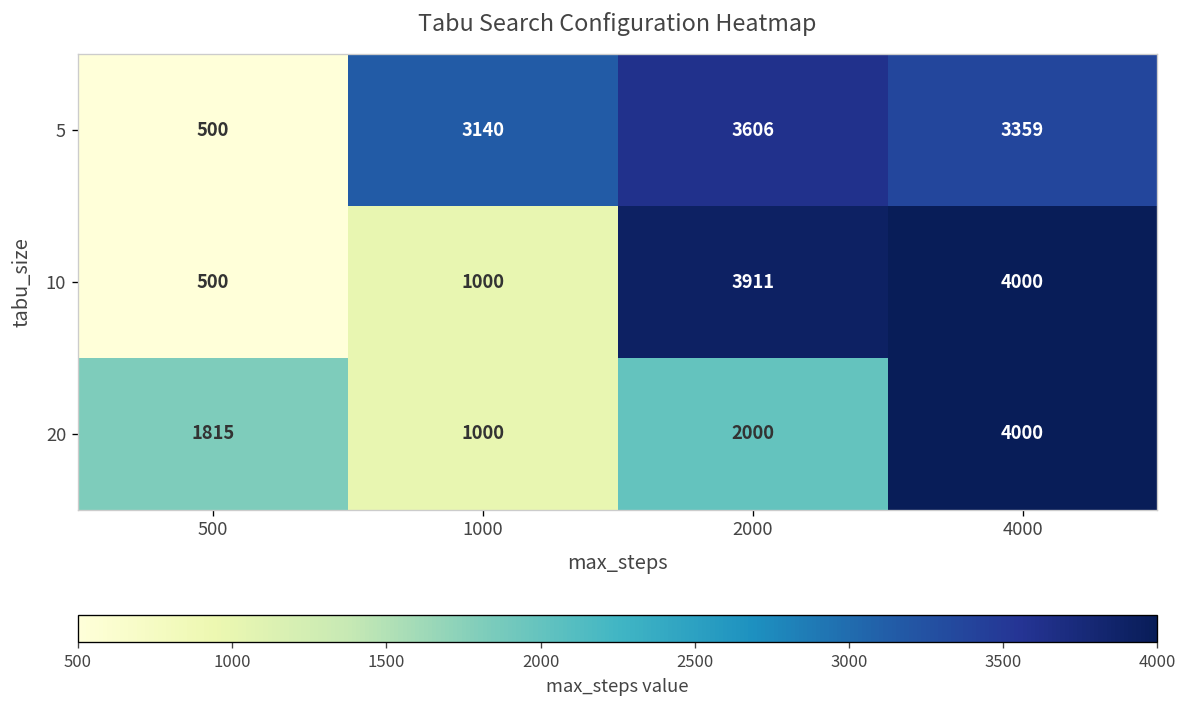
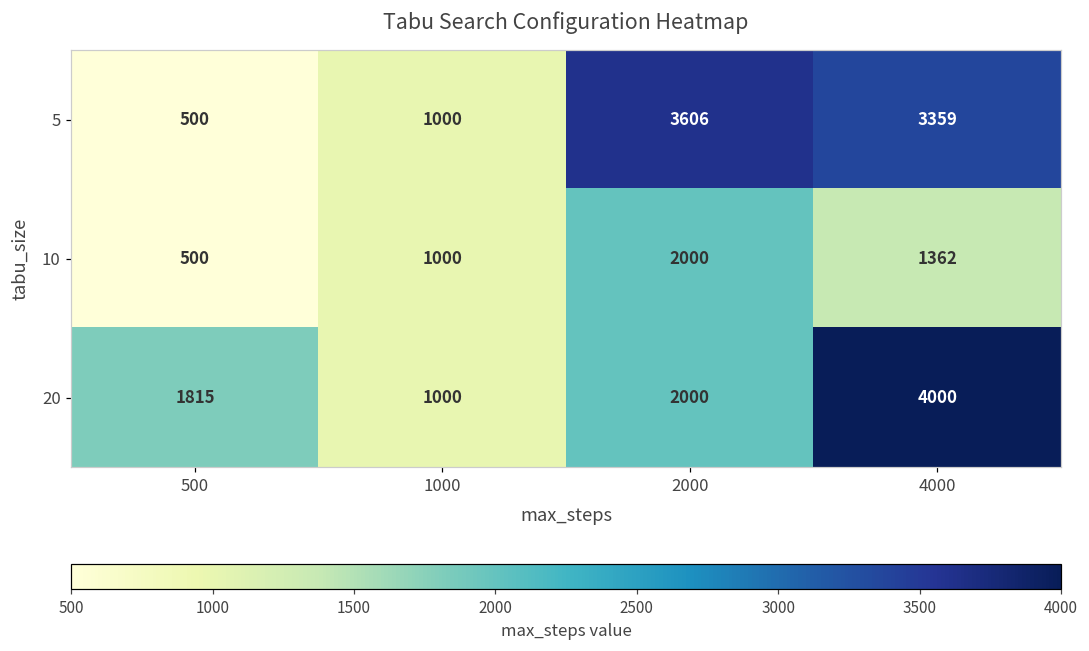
  {
    "5": {
      "500": 500,
-     "1000": 3140,
+     "1000": 1000,
      "2000": 3606,
      "4000": 3359
    },
    "10": {
      "500": 500,
      "1000": 1000,
-     "2000": 3911,
-     "4000": 4000
+     "2000": 2000,
+     "4000": 1362
    },
    "20": {
      "500": 1815,
      "1000": 1000,
      "2000": 2000,
      "4000": 4000
    }
  }
